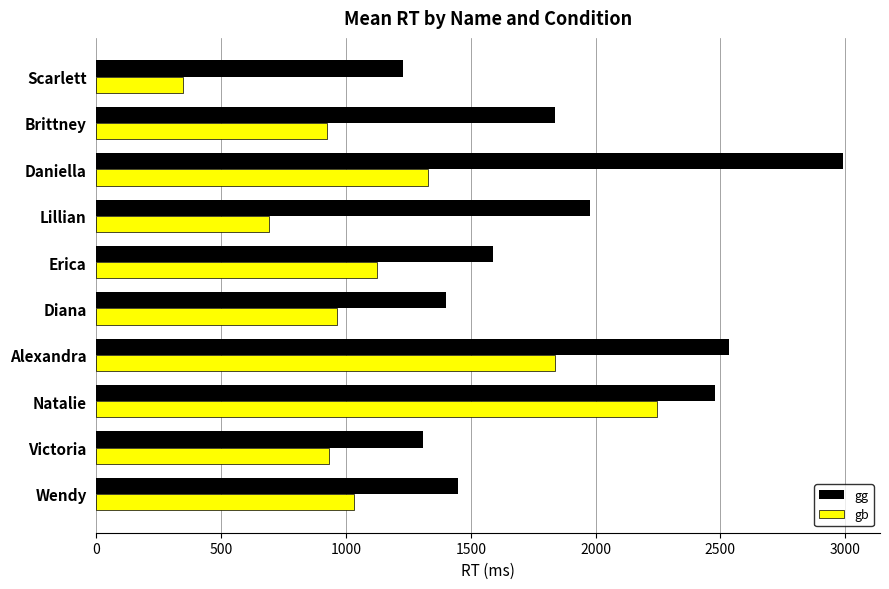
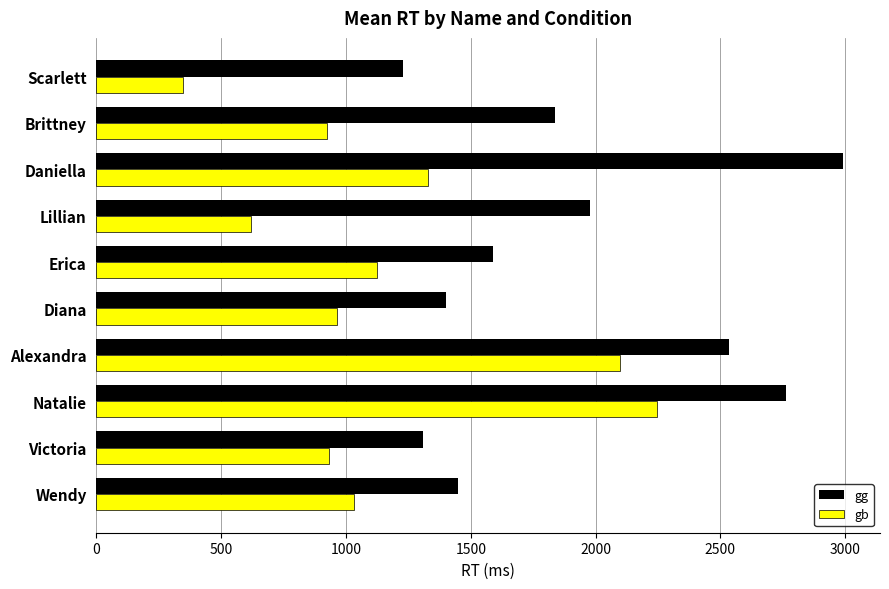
  {
    "gg": {
      "Scarlett": 1230,
      "Brittney": 1840,
      "Daniella": 2990,
      "Lillian": 1980,
      "Erica": 1590,
      "Diana": 1400,
      "Alexandra": 2540,
-     "Natalie": 2480,
+     "Natalie": 2760,
      "Victoria": 1310,
      "Wendy": 1450
    },
    "gb": {
      "Scarlett": 350,
      "Brittney": 920,
      "Daniella": 1330,
-     "Lillian": 690,
+     "Lillian": 620,
      "Erica": 1130,
      "Diana": 960,
-     "Alexandra": 1840,
+     "Alexandra": 2100,
      "Natalie": 2250,
      "Victoria": 930,
      "Wendy": 1030
    }
  }
